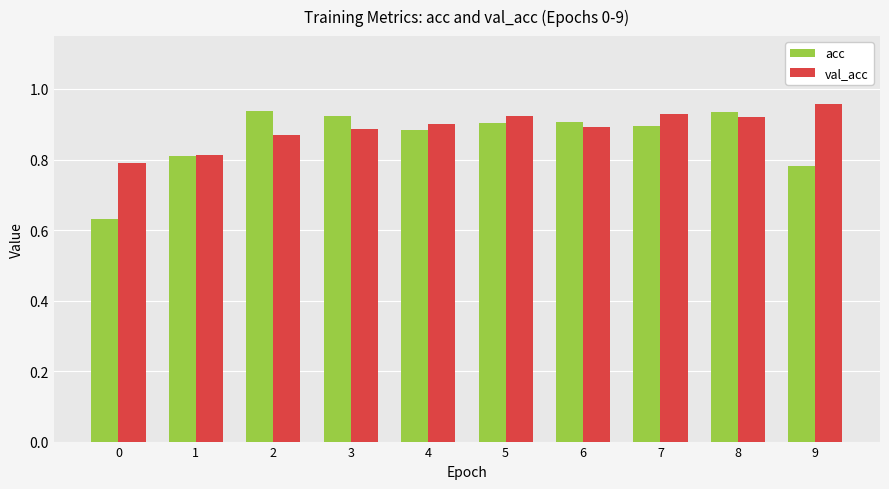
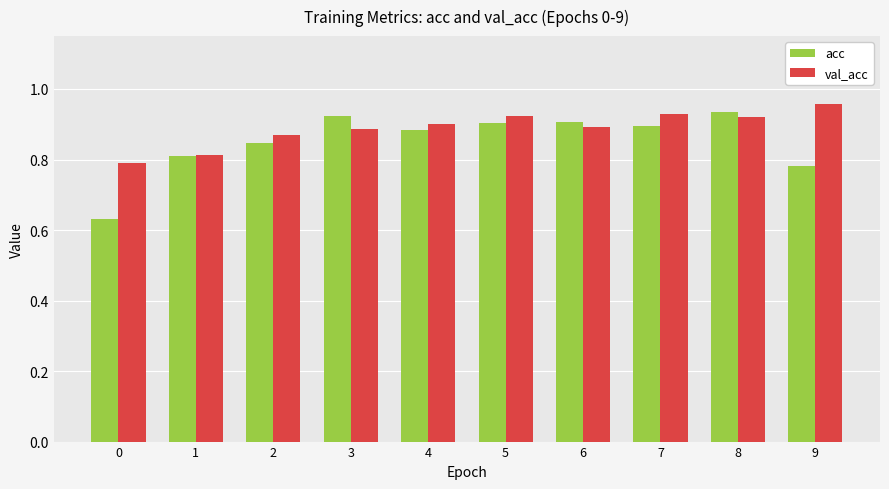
  {
    "acc": {
      "0": 0.63,
      "1": 0.81,
-     "2": 0.94,
+     "2": 0.85,
      "3": 0.92,
      "4": 0.88,
      "5": 0.90,
      "6": 0.91,
      "7": 0.89,
      "8": 0.94,
      "9": 0.78
    },
    "val_acc": {
      "0": 0.79,
      "1": 0.81,
      "2": 0.87,
      "3": 0.89,
      "4": 0.90,
      "5": 0.92,
      "6": 0.89,
      "7": 0.93,
      "8": 0.92,
      "9": 0.96
    }
  }
